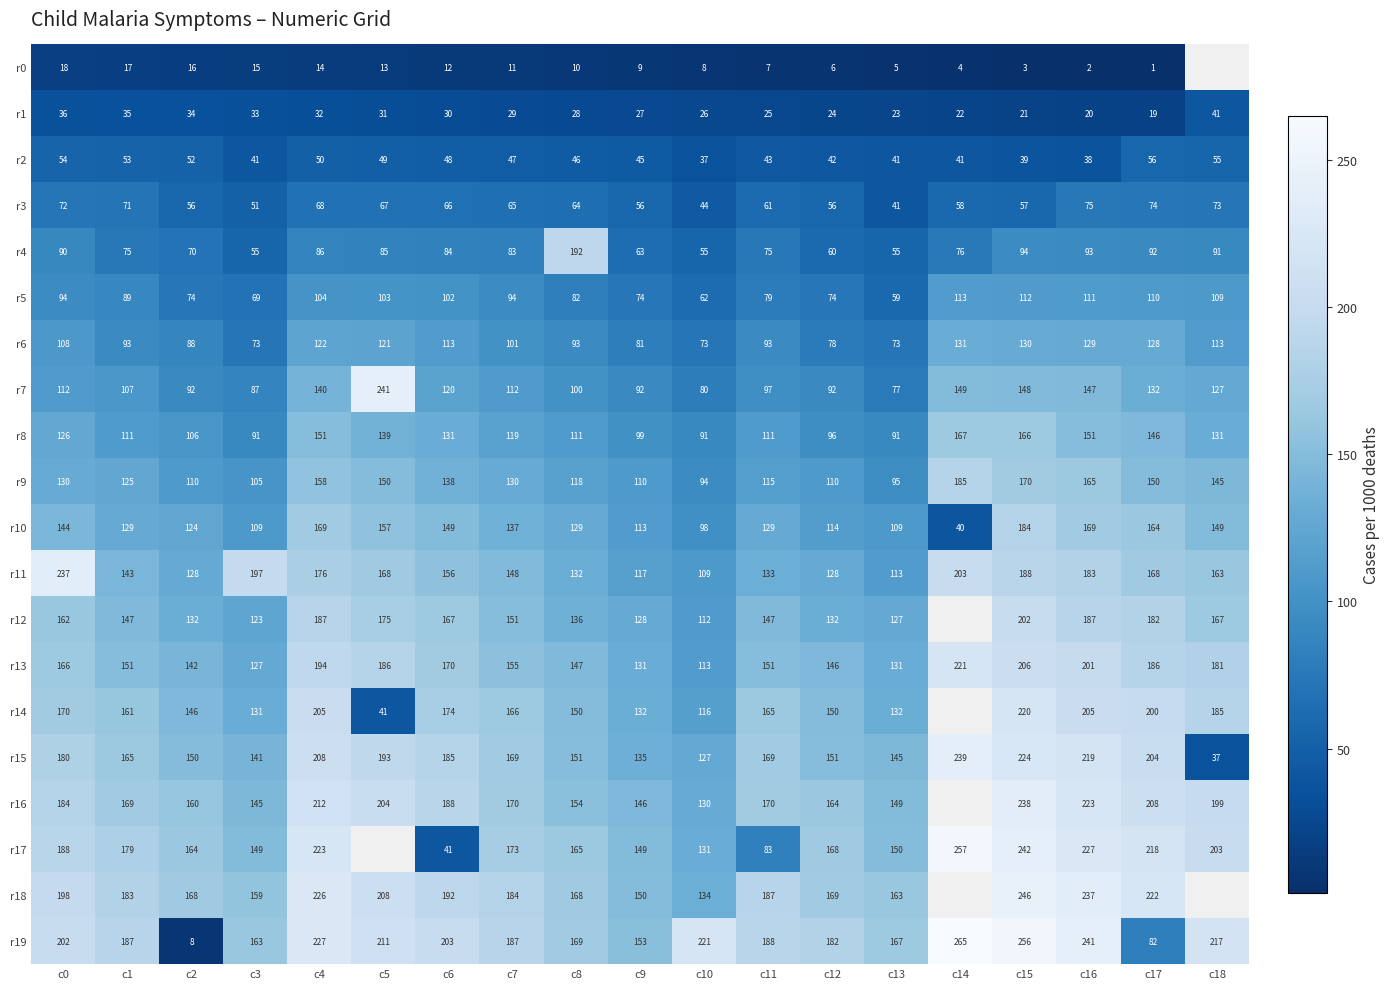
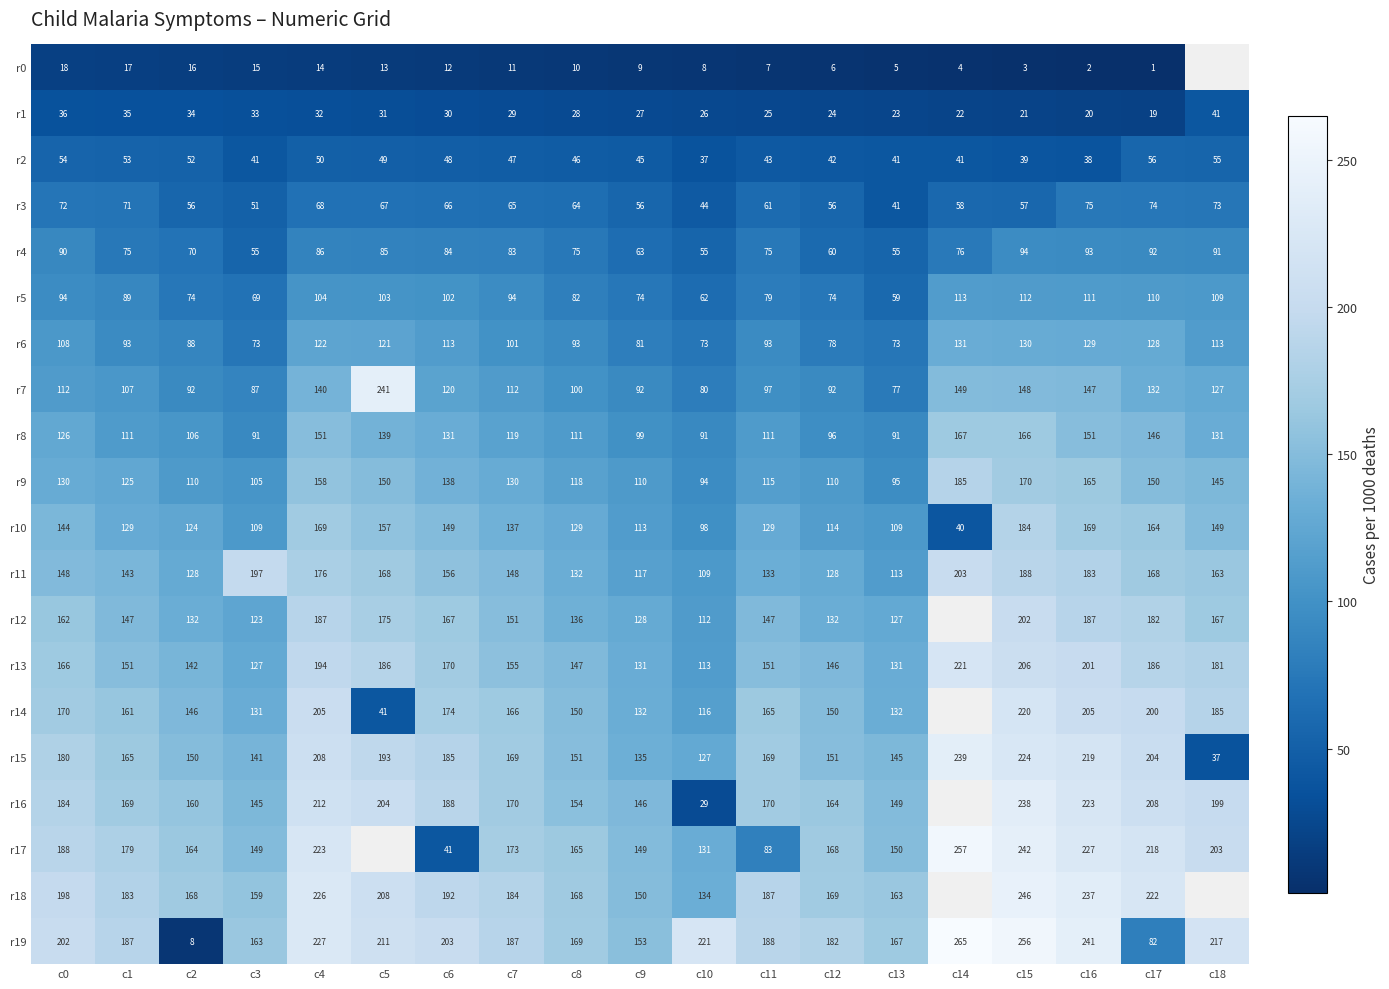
  {
    "r4": {
      "c0": 90,
      "c1": 75,
      "c2": 70,
      "c3": 55,
      "c4": 86,
      "c5": 85,
      "c6": 84,
      "c7": 83,
-     "c8": 192,
+     "c8": 75,
      "c9": 63,
      "c10": 55,
      "c11": 75,
      "c12": 60,
      "c13": 55,
      "c14": 76,
      "c15": 94,
      "c16": 93,
      "c17": 92,
      "c18": 91
    },
    "r11": {
-     "c0": 237,
+     "c0": 148,
      "c1": 143,
      "c2": 128,
      "c3": 197,
      "c4": 176,
      "c5": 168,
      "c6": 156,
      "c7": 148,
      "c8": 132,
      "c9": 117,
      "c10": 109,
      "c11": 133,
      "c12": 128,
      "c13": 113,
      "c14": 203,
      "c15": 188,
      "c16": 183,
      "c17": 168,
      "c18": 163
    },
    "r16": {
      "c0": 184,
      "c1": 169,
      "c2": 160,
      "c3": 145,
      "c4": 212,
      "c5": 204,
      "c6": 188,
      "c7": 170,
      "c8": 154,
      "c9": 146,
-     "c10": 130,
+     "c10": 29,
      "c11": 170,
      "c12": 164,
      "c13": 149,
      "c15": 238,
      "c16": 223,
      "c17": 208,
      "c18": 199
    }
  }
